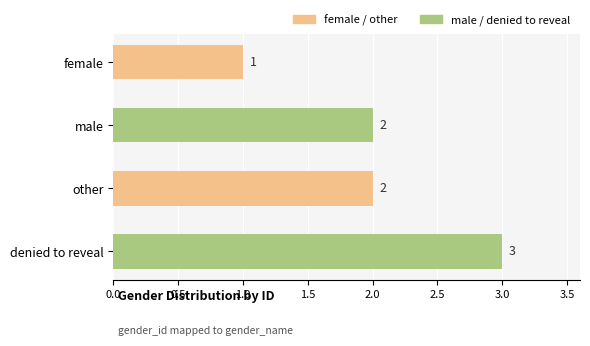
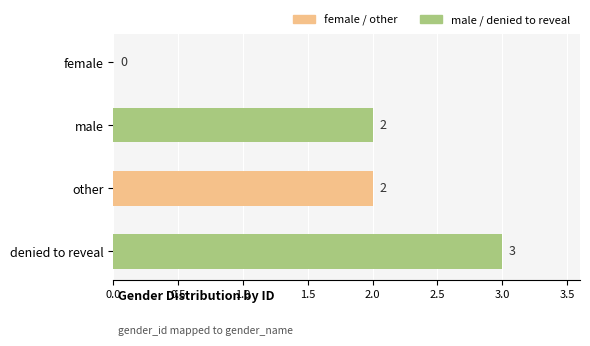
  {
-   "female": 1,
+   "female": 0,
    "male": 2,
    "other": 2,
    "denied to reveal": 3
  }
